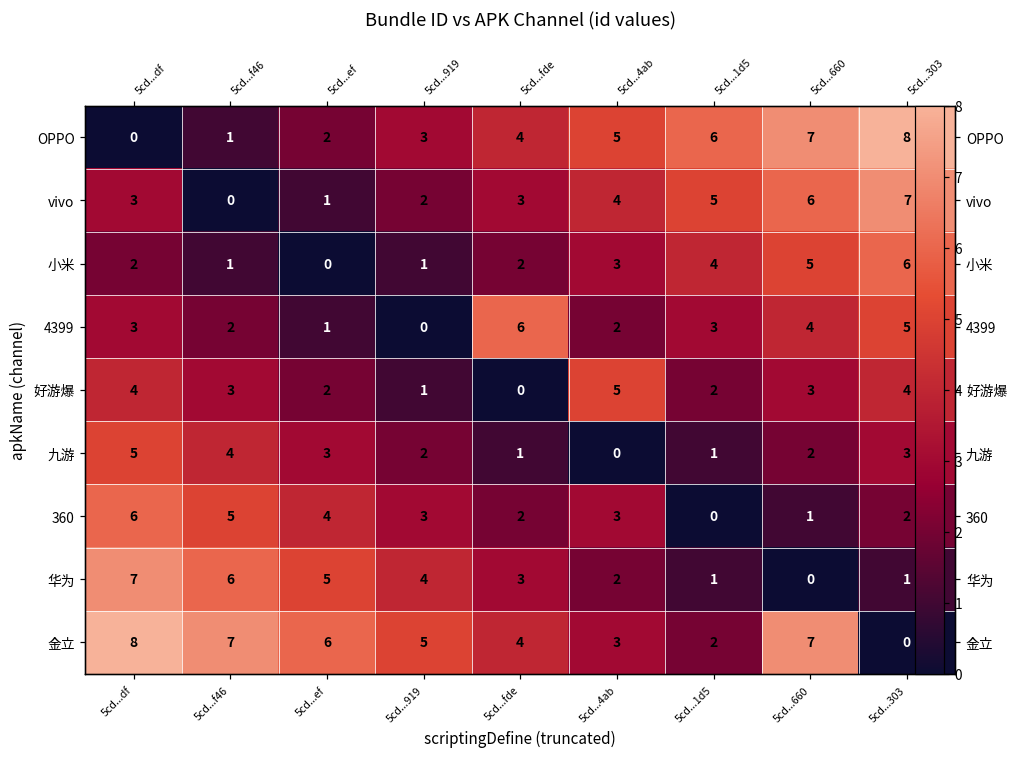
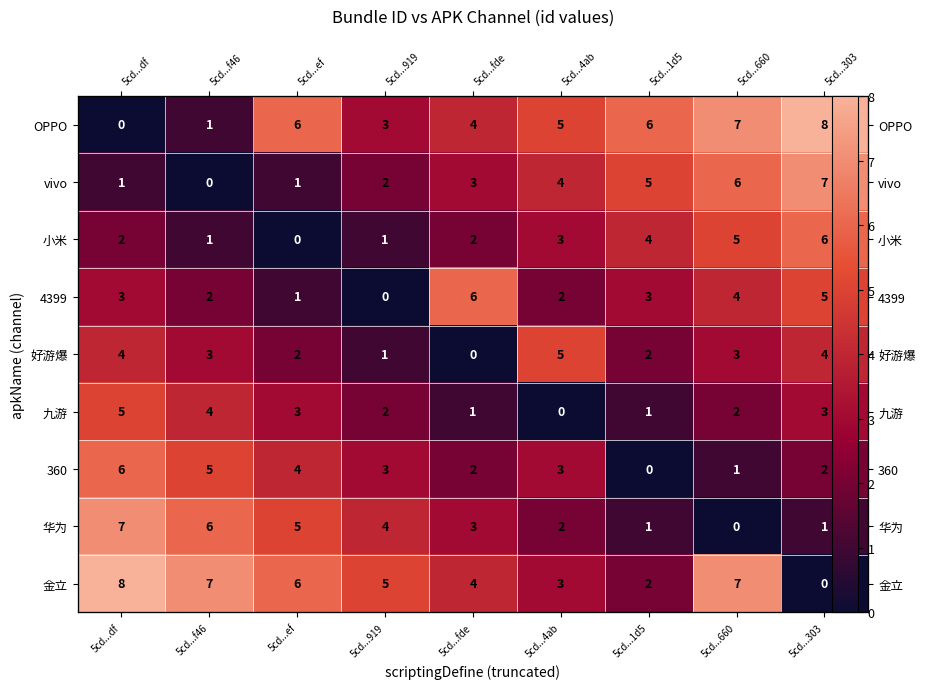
  {
    "OPPO": {
      "5cd...df": 0,
      "5cd...f46": 1,
-     "5cd...ef": 2,
+     "5cd...ef": 6,
      "5cd...919": 3,
      "5cd...fde": 4,
      "5cd...4ab": 5,
      "5cd...1d5": 6,
      "5cd...660": 7,
      "5cd...303": 8
    },
    "vivo": {
-     "5cd...df": 3,
+     "5cd...df": 1,
      "5cd...f46": 0,
      "5cd...ef": 1,
      "5cd...919": 2,
      "5cd...fde": 3,
      "5cd...4ab": 4,
      "5cd...1d5": 5,
      "5cd...660": 6,
      "5cd...303": 7
    },
    "小米": {
      "5cd...df": 2,
      "5cd...f46": 1,
      "5cd...ef": 0,
      "5cd...919": 1,
      "5cd...fde": 2,
      "5cd...4ab": 3,
      "5cd...1d5": 4,
      "5cd...660": 5,
      "5cd...303": 6
    },
    "4399": {
      "5cd...df": 3,
      "5cd...f46": 2,
      "5cd...ef": 1,
      "5cd...919": 0,
      "5cd...fde": 6,
      "5cd...4ab": 2,
      "5cd...1d5": 3,
      "5cd...660": 4,
      "5cd...303": 5
    },
    "好游爆": {
      "5cd...df": 4,
      "5cd...f46": 3,
      "5cd...ef": 2,
      "5cd...919": 1,
      "5cd...fde": 0,
      "5cd...4ab": 5,
      "5cd...1d5": 2,
      "5cd...660": 3,
      "5cd...303": 4
    },
    "九游": {
      "5cd...df": 5,
      "5cd...f46": 4,
      "5cd...ef": 3,
      "5cd...919": 2,
      "5cd...fde": 1,
      "5cd...4ab": 0,
      "5cd...1d5": 1,
      "5cd...660": 2,
      "5cd...303": 3
    },
    "360": {
      "5cd...df": 6,
      "5cd...f46": 5,
      "5cd...ef": 4,
      "5cd...919": 3,
      "5cd...fde": 2,
      "5cd...4ab": 3,
      "5cd...1d5": 0,
      "5cd...660": 1,
      "5cd...303": 2
    },
    "华为": {
      "5cd...df": 7,
      "5cd...f46": 6,
      "5cd...ef": 5,
      "5cd...919": 4,
      "5cd...fde": 3,
      "5cd...4ab": 2,
      "5cd...1d5": 1,
      "5cd...660": 0,
      "5cd...303": 1
    },
    "金立": {
      "5cd...df": 8,
      "5cd...f46": 7,
      "5cd...ef": 6,
      "5cd...919": 5,
      "5cd...fde": 4,
      "5cd...4ab": 3,
      "5cd...1d5": 2,
      "5cd...660": 7,
      "5cd...303": 0
    }
  }
